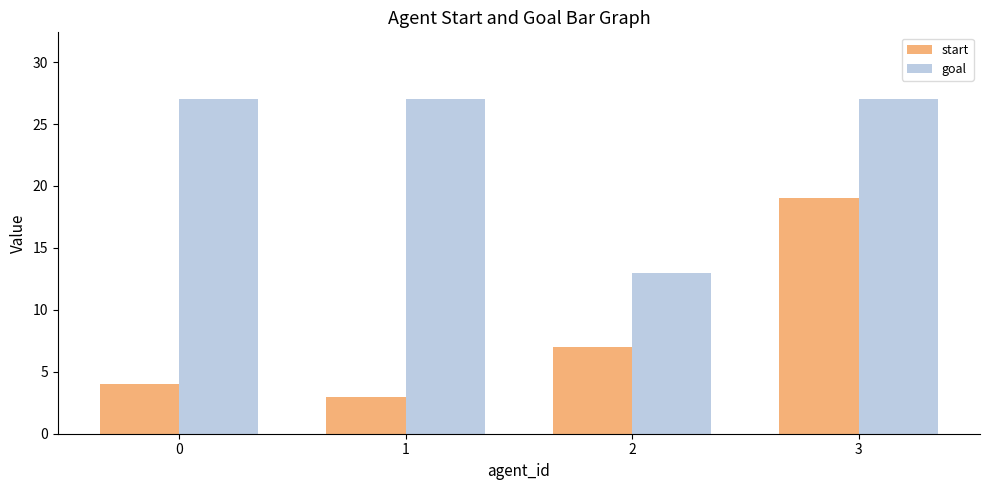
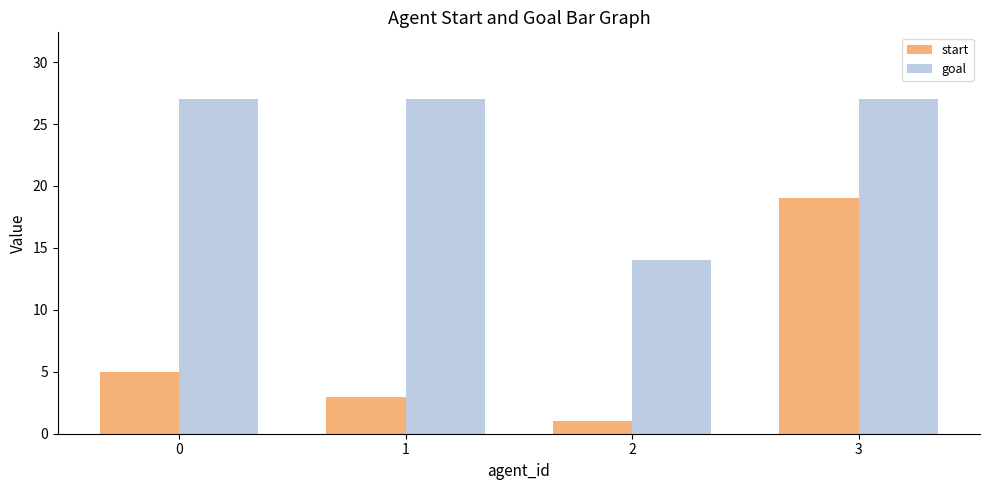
  {
    "start": {
-     "0": 4,
+     "0": 5,
      "1": 3,
-     "2": 7,
+     "2": 1,
      "3": 19
    },
    "goal": {
      "0": 27,
      "1": 27,
-     "2": 13,
+     "2": 14,
      "3": 27
    }
  }
